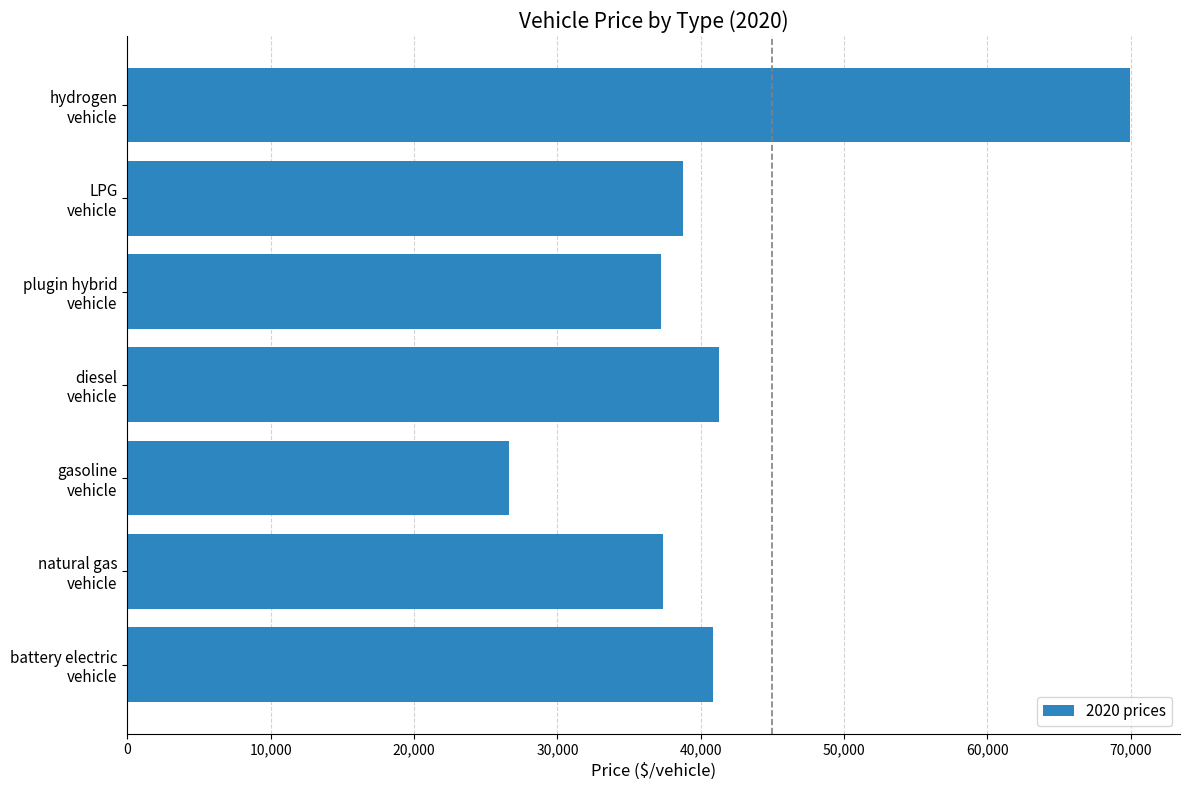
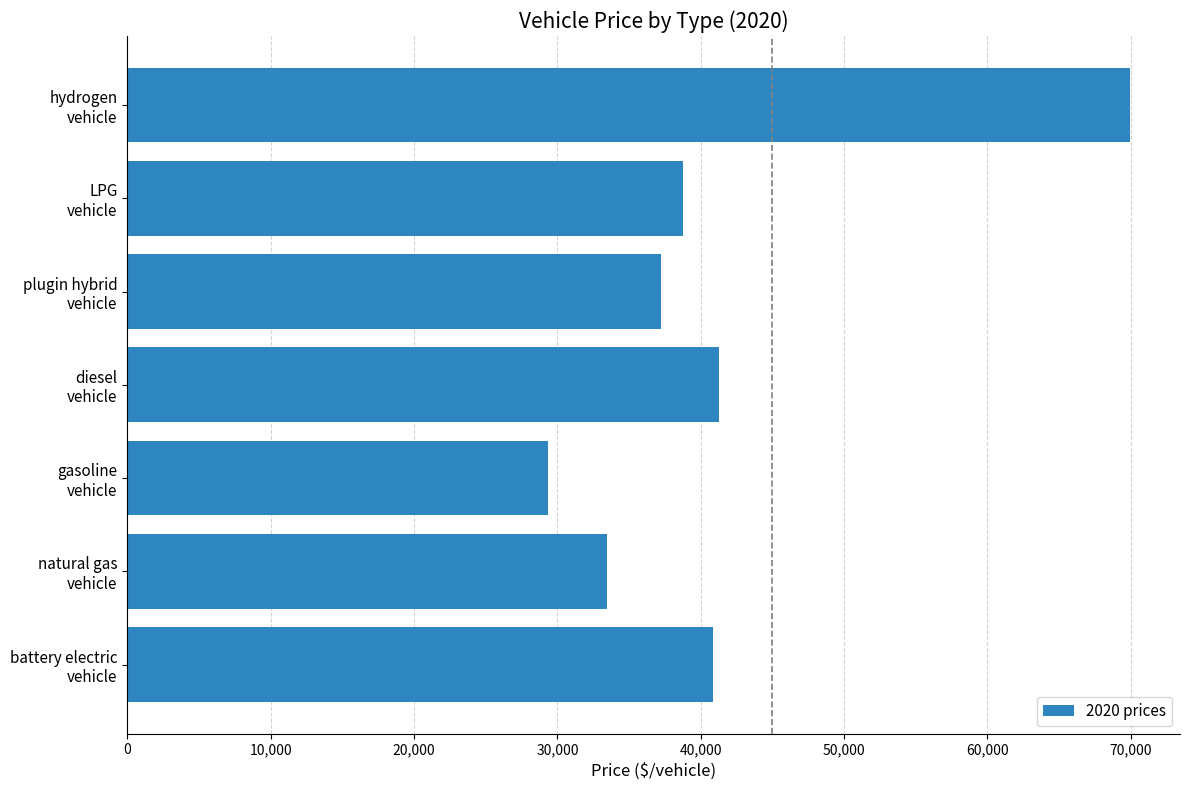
  {
    "hydrogen vehicle": "69,900",
    "LPG vehicle": "38,800",
    "plugin hybrid vehicle": "37,200",
    "diesel vehicle": "41,300",
-   "gasoline vehicle": "26,600",
-   "natural gas vehicle": "37,400",
+   "gasoline vehicle": "29,300",
+   "natural gas vehicle": "33,500",
    "battery electric vehicle": "40,800"
  }
